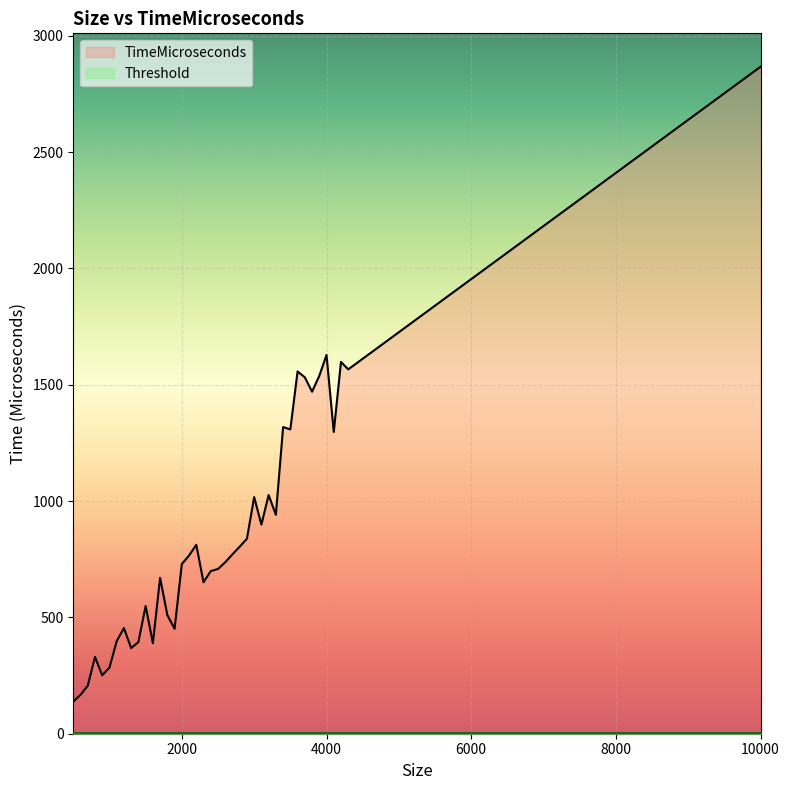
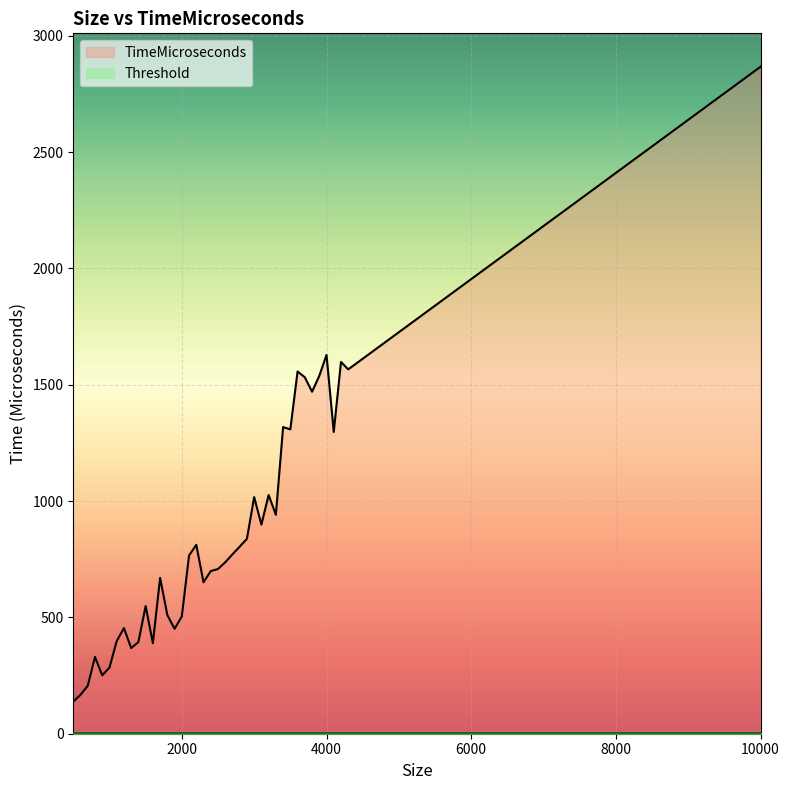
  {
    "TimeMicroseconds": {
-     "2000": 730,
+     "2000": 500,
      "4000": 1630,
      "10000": 2870
    },
    "Threshold": {
      "2000": 10,
      "4000": 10,
      "10000": 10
    }
  }
